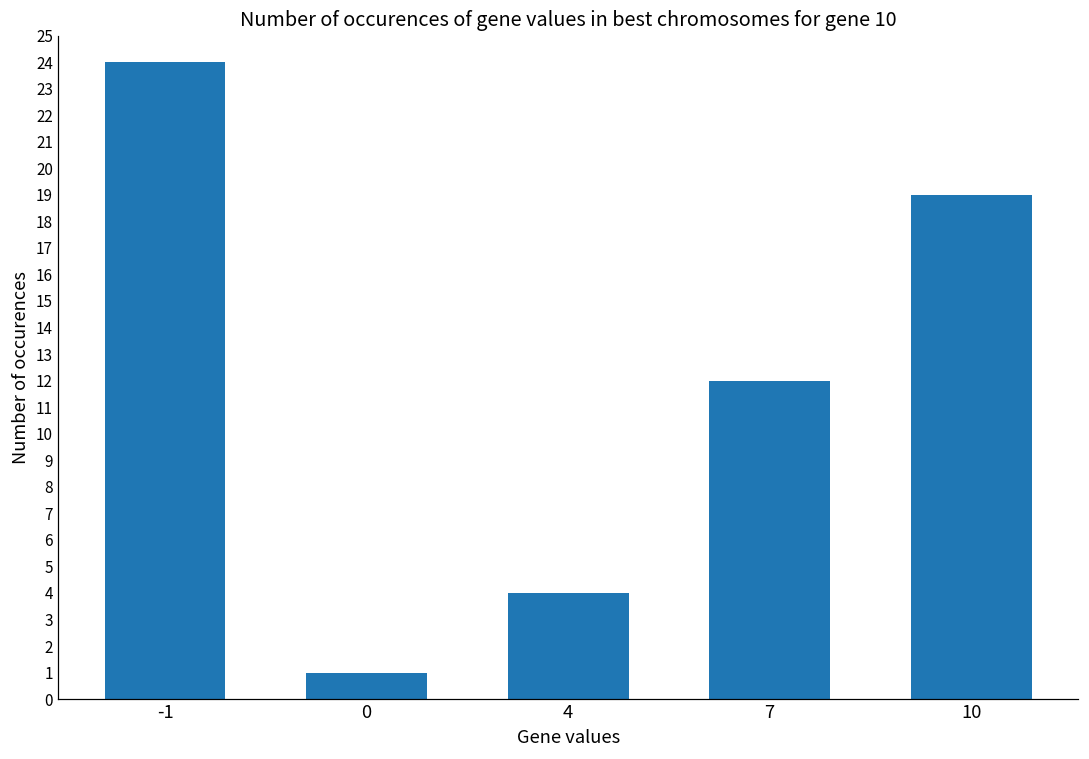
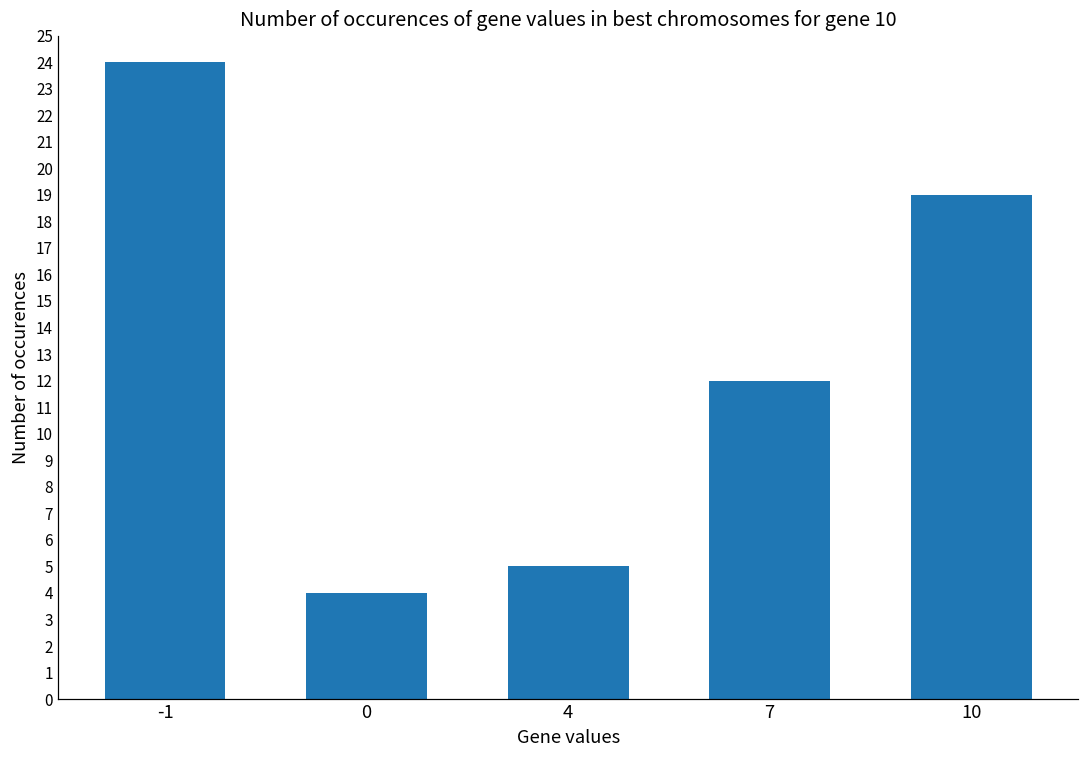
  {
    "-1": 24,
-   "0": 1,
-   "4": 4,
+   "0": 4,
+   "4": 5,
    "7": 12,
    "10": 19
  }
